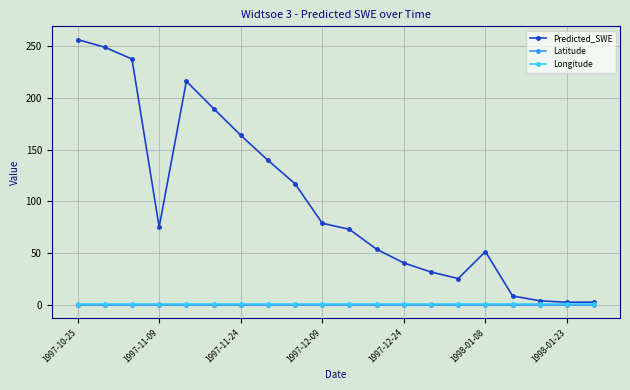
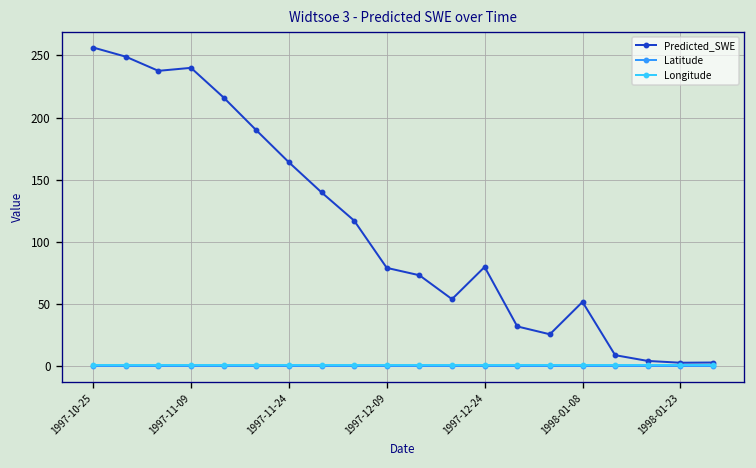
  {
    "Predicted_SWE": {
      "1997-10-25": 256,
-     "1997-11-09": 75,
+     "1997-11-09": 240,
      "1997-11-24": 164,
      "1997-12-09": 79,
-     "1997-12-24": 41,
+     "1997-12-24": 80,
      "1998-01-08": 52
    }
  }
